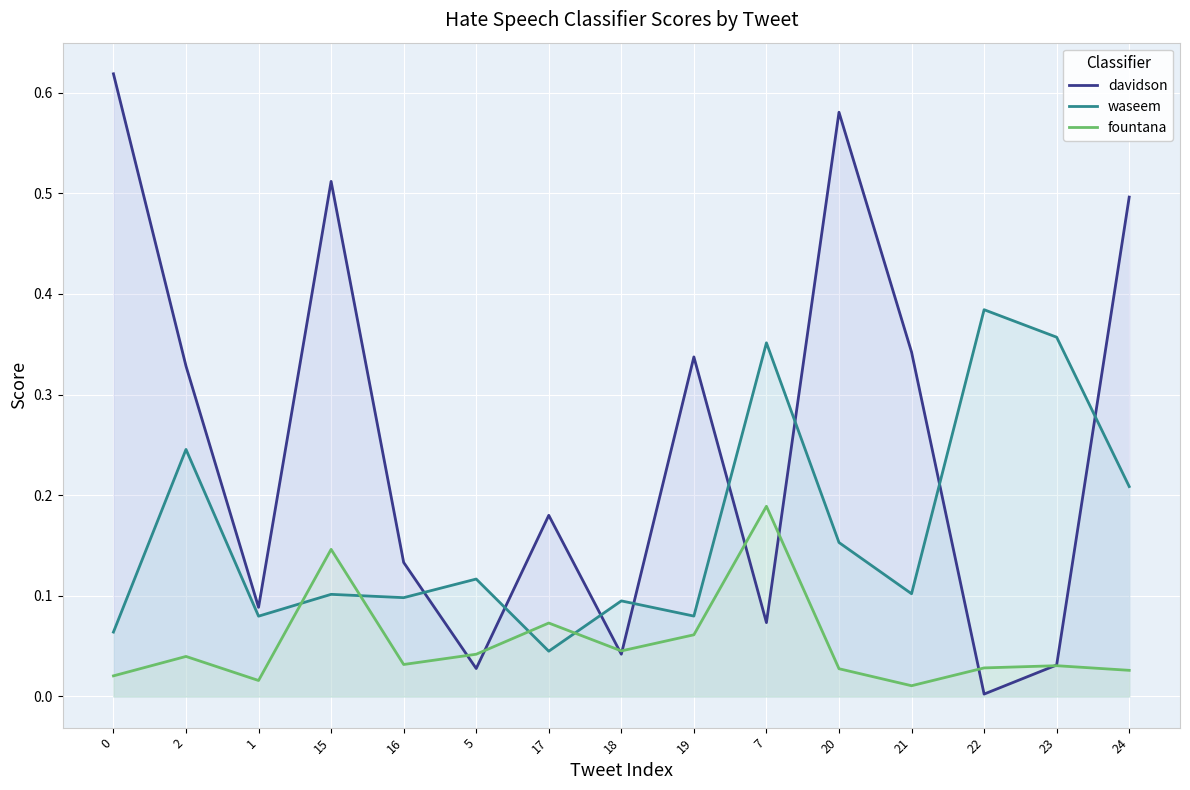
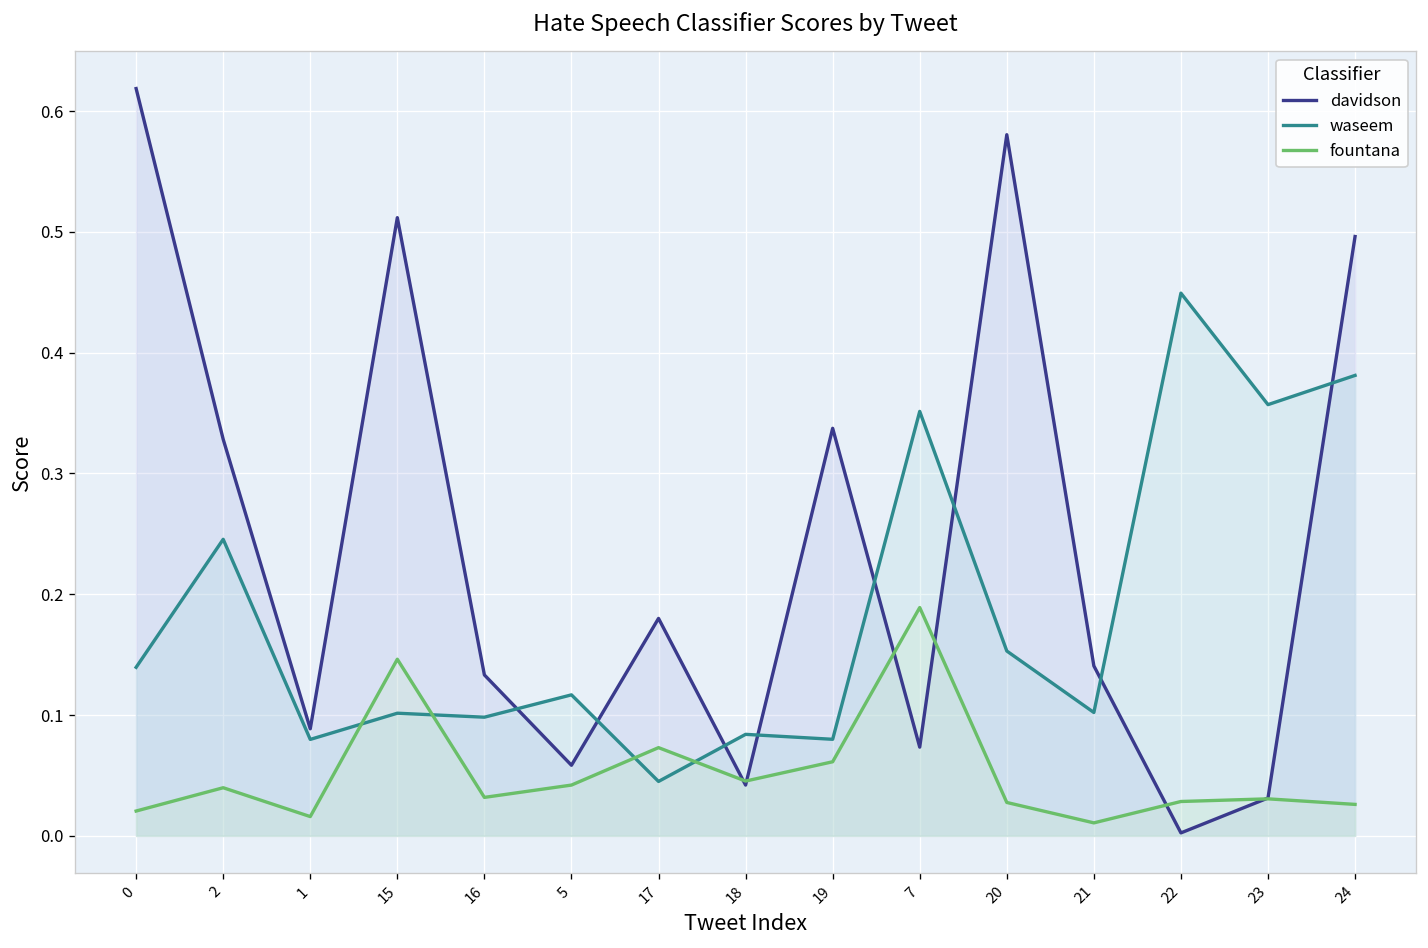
  {
    "davidson": {
      "0": 0.619,
      "2": 0.328,
      "1": 0.089,
      "15": 0.512,
      "16": 0.133,
-     "5": 0.028,
+     "5": 0.058,
      "17": 0.180,
      "18": 0.042,
      "19": 0.337,
      "7": 0.073,
      "20": 0.581,
-     "21": 0.342,
+     "21": 0.141,
      "22": 0.002,
      "24": 0.496
    },
    "waseem": {
-     "0": 0.064,
+     "0": 0.140,
      "2": 0.246,
      "1": 0.080,
      "15": 0.102,
      "16": 0.098,
      "5": 0.117,
      "17": 0.045,
-     "18": 0.095,
+     "18": 0.084,
      "19": 0.080,
      "7": 0.351,
      "20": 0.153,
      "21": 0.102,
-     "22": 0.384,
+     "22": 0.449,
      "23": 0.357,
-     "24": 0.209
+     "24": 0.381
    },
    "fountana": {
      "0": 0.021,
      "2": 0.040,
      "1": 0.016,
      "15": 0.146,
      "16": 0.032,
      "5": 0.042,
      "17": 0.073,
      "18": 0.045,
      "19": 0.061,
      "7": 0.189,
      "20": 0.028,
      "21": 0.011,
      "22": 0.028,
      "24": 0.026
    }
  }
